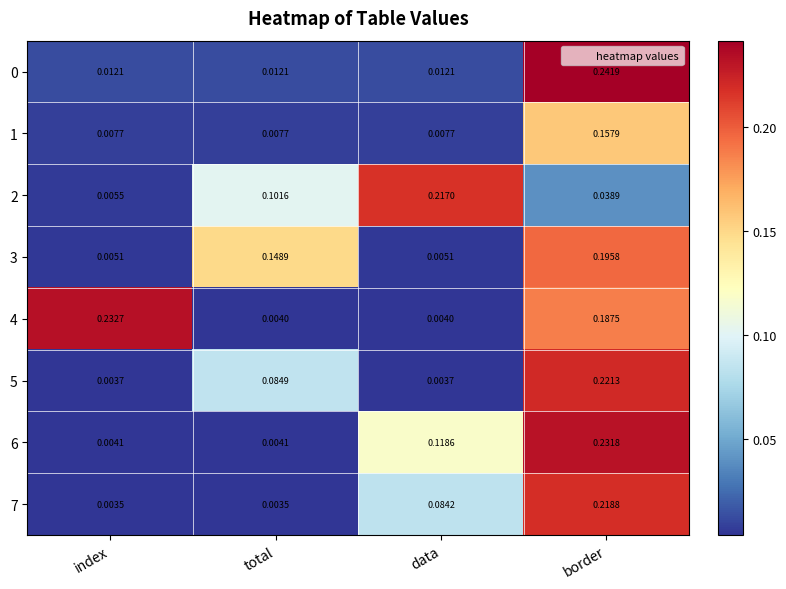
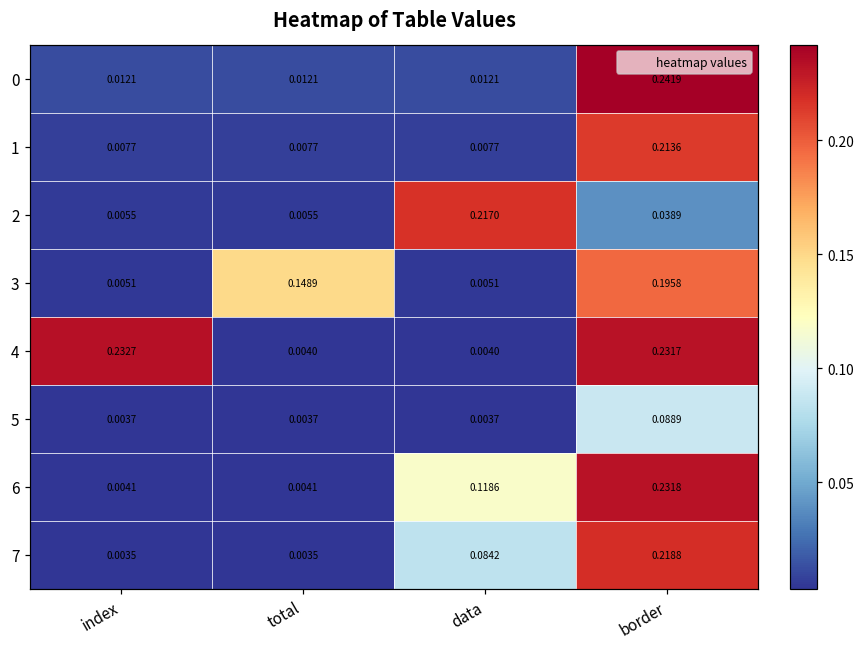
  {
    "0": {
      "index": 0.0121,
      "total": 0.0121,
      "data": 0.0121,
      "border": 0.2419
    },
    "1": {
      "index": 0.0077,
      "total": 0.0077,
      "data": 0.0077,
-     "border": 0.1579
+     "border": 0.2136
    },
    "2": {
      "index": 0.0055,
-     "total": 0.1016,
+     "total": 0.0055,
      "data": 0.2170,
      "border": 0.0389
    },
    "3": {
      "index": 0.0051,
      "total": 0.1489,
      "data": 0.0051,
      "border": 0.1958
    },
    "4": {
      "index": 0.2327,
      "total": 0.0040,
      "data": 0.0040,
-     "border": 0.1875
+     "border": 0.2317
    },
    "5": {
      "index": 0.0037,
-     "total": 0.0849,
+     "total": 0.0037,
      "data": 0.0037,
-     "border": 0.2213
+     "border": 0.0889
    },
    "6": {
      "index": 0.0041,
      "total": 0.0041,
      "data": 0.1186,
      "border": 0.2318
    },
    "7": {
      "index": 0.0035,
      "total": 0.0035,
      "data": 0.0842,
      "border": 0.2188
    }
  }
